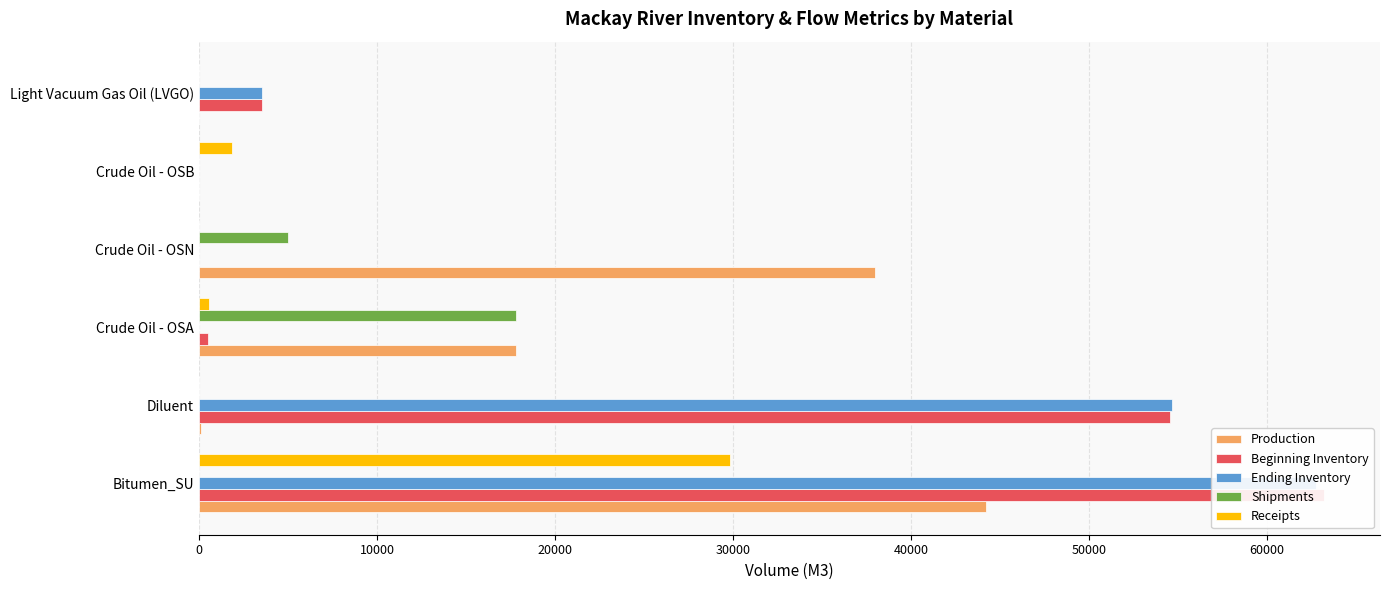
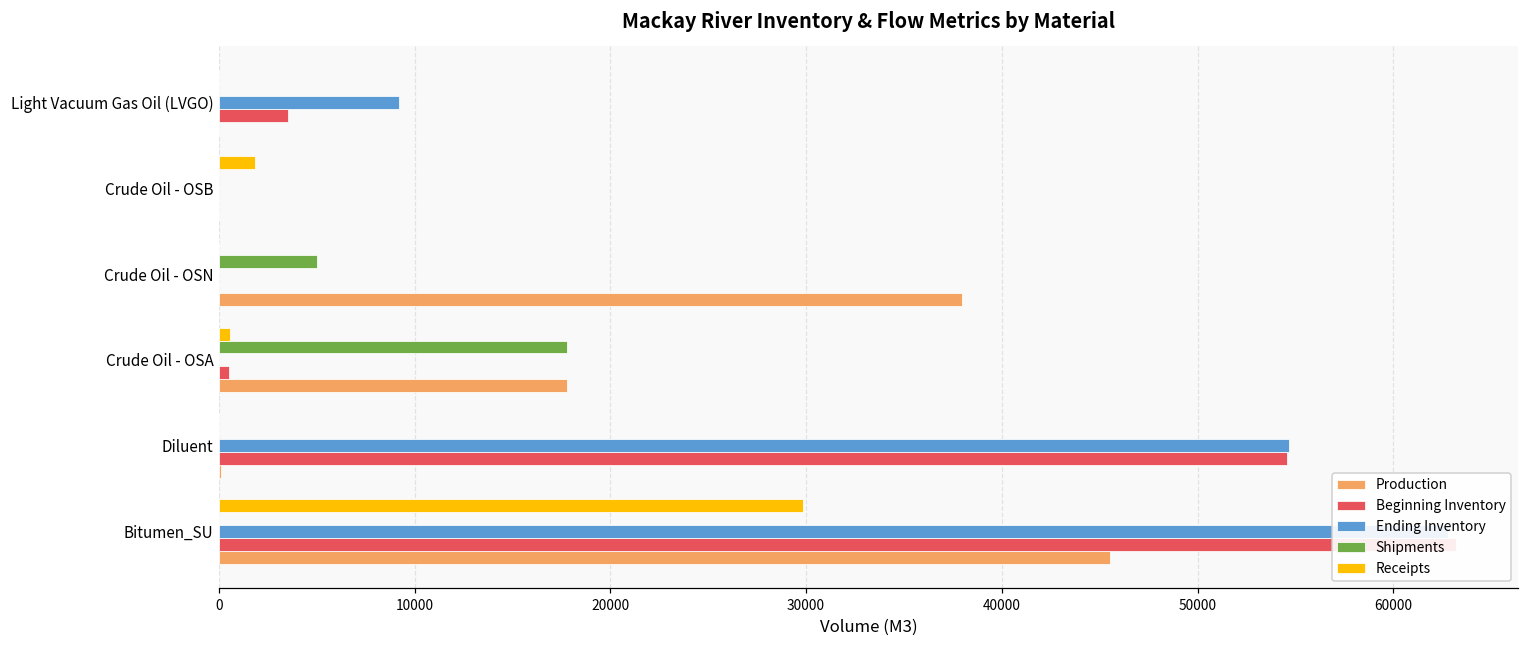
  {
    "Production": {
      "Crude Oil - OSN": 38000,
      "Crude Oil - OSA": 17800,
-     "Bitumen_SU": 44200
+     "Bitumen_SU": 45500
    },
    "Beginning Inventory": {
      "Light Vacuum Gas Oil (LVGO)": 3500,
      "Crude Oil - OSB": 0,
      "Crude Oil - OSN": 0,
      "Crude Oil - OSA": 500,
      "Diluent": 54600
    },
    "Ending Inventory": {
-     "Light Vacuum Gas Oil (LVGO)": 3500,
+     "Light Vacuum Gas Oil (LVGO)": 9200,
      "Crude Oil - OSB": 0,
      "Crude Oil - OSN": 0,
      "Crude Oil - OSA": 0,
      "Diluent": 54700
    },
    "Shipments": {
      "Light Vacuum Gas Oil (LVGO)": 0,
      "Crude Oil - OSN": 5000,
      "Crude Oil - OSA": 17800,
      "Diluent": 0,
      "Bitumen_SU": 0
    },
    "Receipts": {
      "Light Vacuum Gas Oil (LVGO)": 0,
      "Crude Oil - OSB": 1800,
      "Crude Oil - OSN": 0,
      "Crude Oil - OSA": 600,
      "Diluent": 0,
      "Bitumen_SU": 29800
    }
  }
